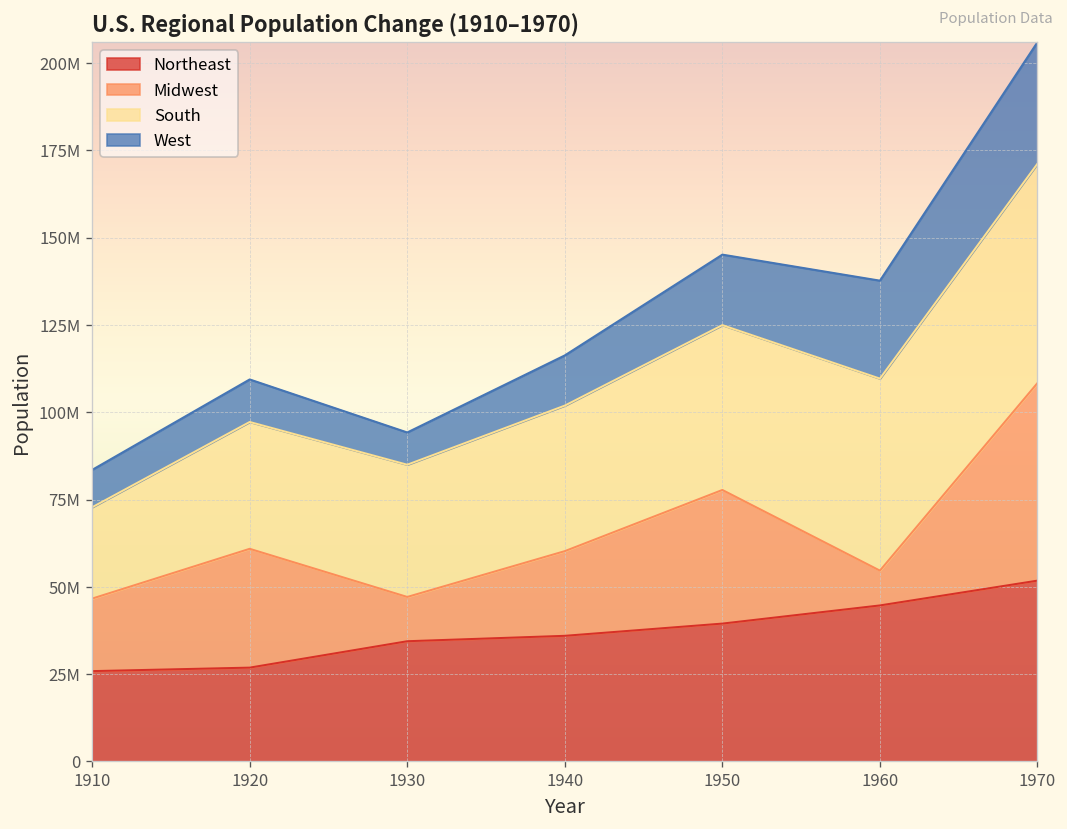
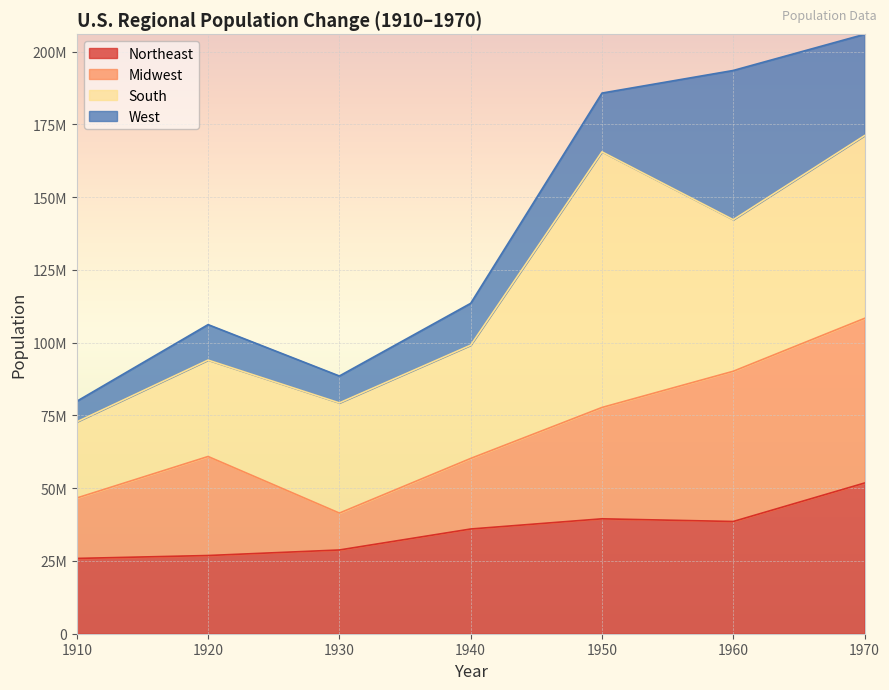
  {
    "Northeast": {
      "1910": 26000000,
      "1920": 27000000,
-     "1930": 34000000,
+     "1930": 29000000,
      "1940": 36000000,
      "1950": 39000000,
-     "1960": 45000000,
+     "1960": 39000000,
      "1970": 52000000
    },
    "Midwest": {
      "1910": 21000000,
      "1920": 34000000,
      "1930": 13000000,
      "1940": 24000000,
      "1950": 38000000,
-     "1960": 10000000,
+     "1960": 52000000,
      "1970": 57000000
    },
    "South": {
      "1910": 26000000,
-     "1920": 36000000,
+     "1920": 33000000,
      "1930": 38000000,
-     "1940": 42000000,
-     "1950": 47000000,
-     "1960": 55000000,
+     "1940": 39000000,
+     "1950": 88000000,
+     "1960": 52000000,
      "1970": 63000000
    },
    "West": {
-     "1910": 11000000,
+     "1910": 7000000,
      "1920": 12000000,
      "1930": 9000000,
      "1940": 14000000,
      "1950": 20000000,
-     "1960": 28000000,
+     "1960": 51000000,
      "1970": 35000000
    }
  }
